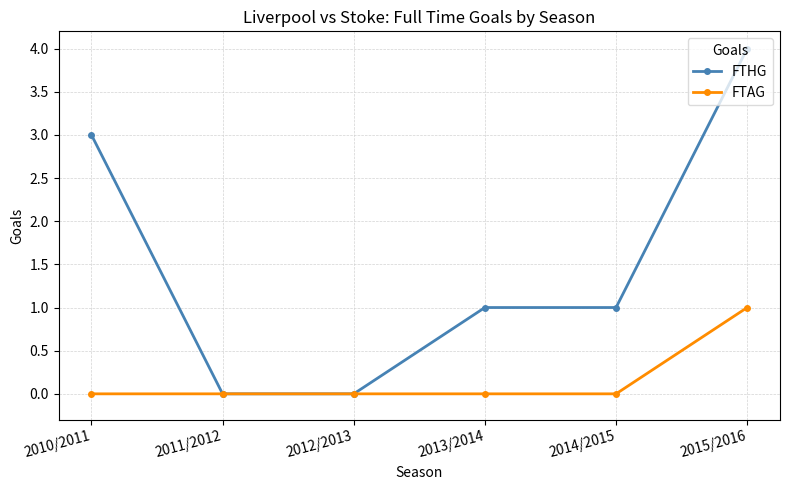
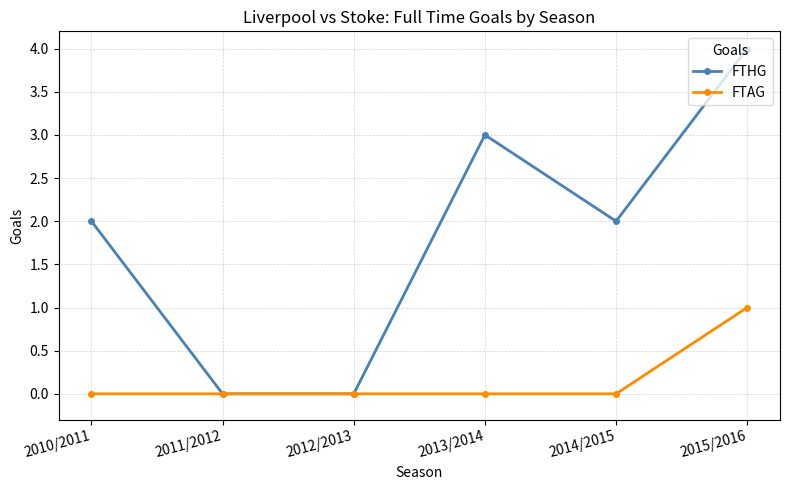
  {
    "FTHG": {
-     "2010/2011": 3,
-     "2013/2014": 1,
-     "2014/2015": 1
+     "2010/2011": 2,
+     "2013/2014": 3,
+     "2014/2015": 2
    },
    "FTAG": {
      "2010/2011": 0,
      "2013/2014": 0,
      "2014/2015": 0,
      "2015/2016": 1
    }
  }
